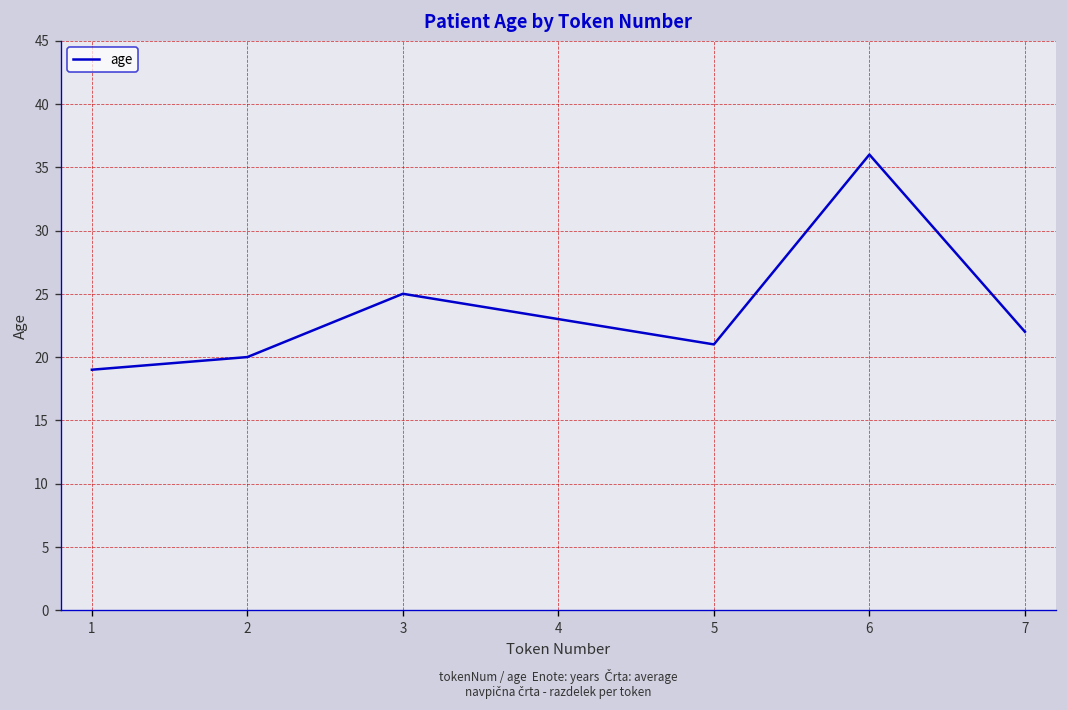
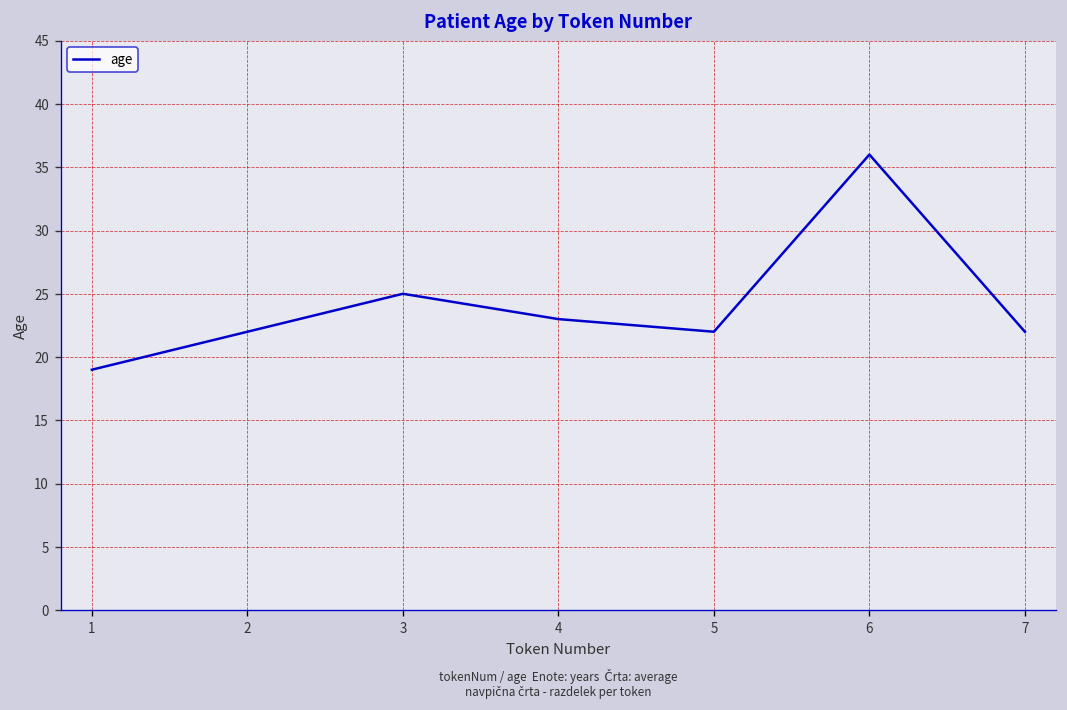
  {
    "1": 19,
-   "2": 20,
+   "2": 22,
    "3": 25,
    "4": 23,
-   "5": 21,
+   "5": 22,
    "6": 36,
    "7": 22
  }
